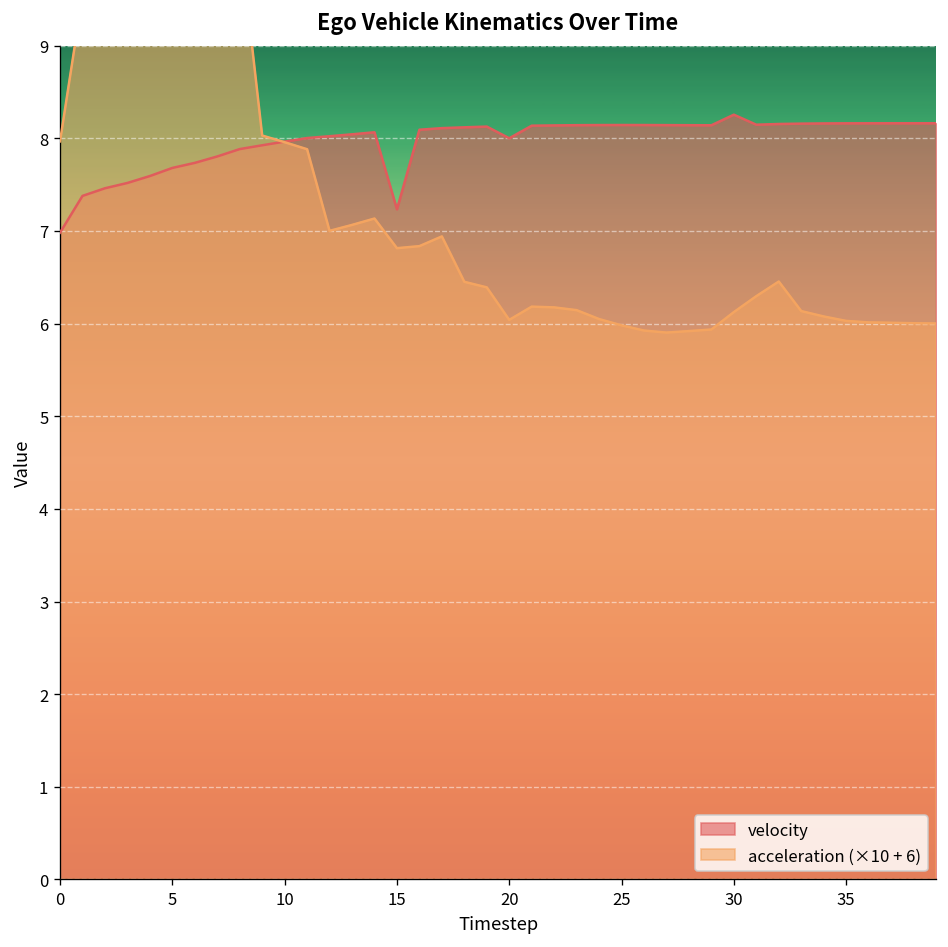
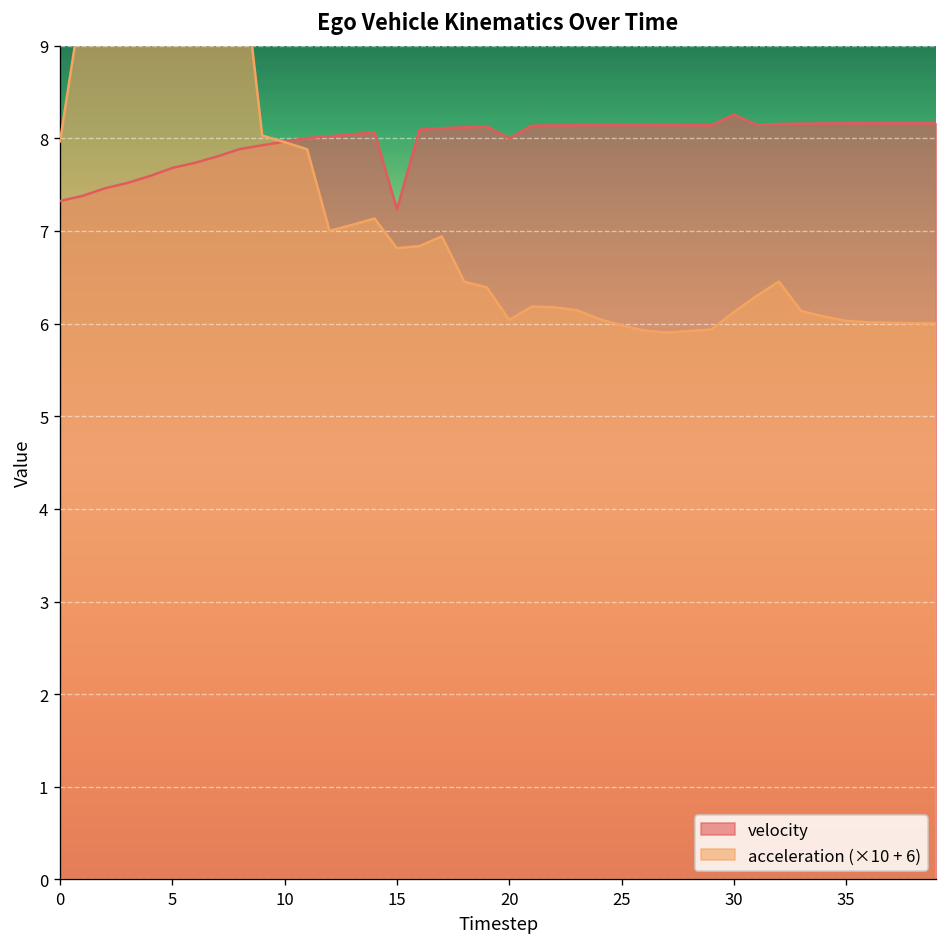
  {
    "velocity": {
-     "0": 7.0,
+     "0": 7.3,
      "5": 7.7,
      "15": 7.2,
      "20": 8.0,
      "25": 8.1,
      "30": 8.3,
      "35": 8.2
    },
    "acceleration (×10 + 6)": {
      "0": 8.0,
      "15": 6.8,
      "20": 6.0,
      "25": 6.0,
      "30": 6.1,
      "35": 6.0
    }
  }
